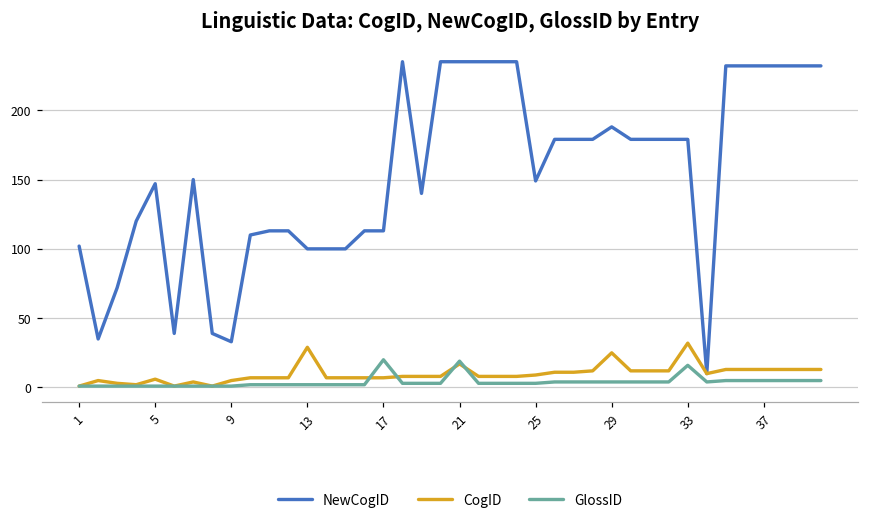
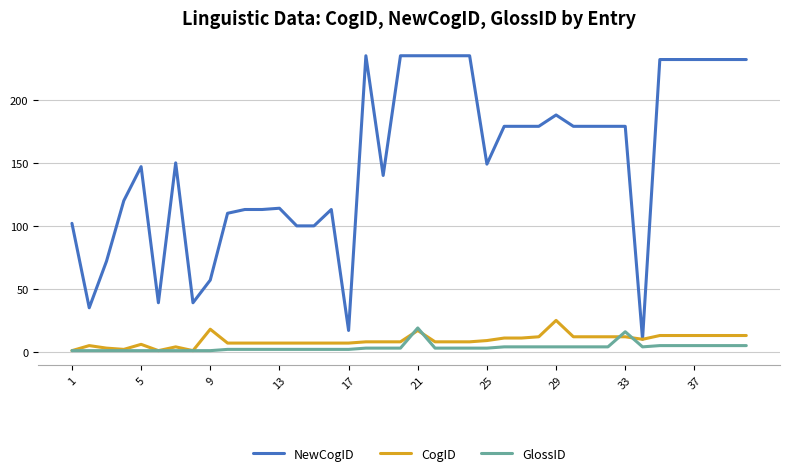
  {
    "NewCogID": {
      "1": 102,
      "5": 147,
-     "9": 33,
-     "13": 100,
-     "17": 113,
+     "9": 57,
+     "13": 114,
+     "17": 17,
      "21": 235,
      "25": 149,
      "29": 188,
      "33": 179,
      "37": 232
    },
    "CogID": {
      "5": 6,
-     "9": 5,
-     "13": 29,
+     "9": 18,
+     "13": 7,
      "17": 7,
      "25": 9,
      "29": 25,
-     "33": 32,
+     "33": 12,
      "37": 13
    },
    "GlossID": {
      "5": 1,
      "9": 1,
      "13": 2,
-     "17": 20,
+     "17": 2,
      "25": 3,
      "29": 4,
      "33": 16,
      "37": 5
    }
  }
